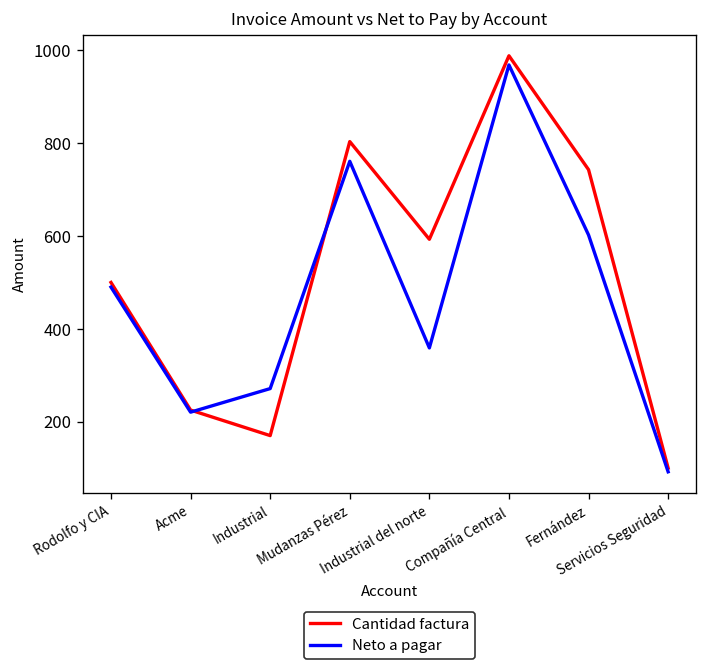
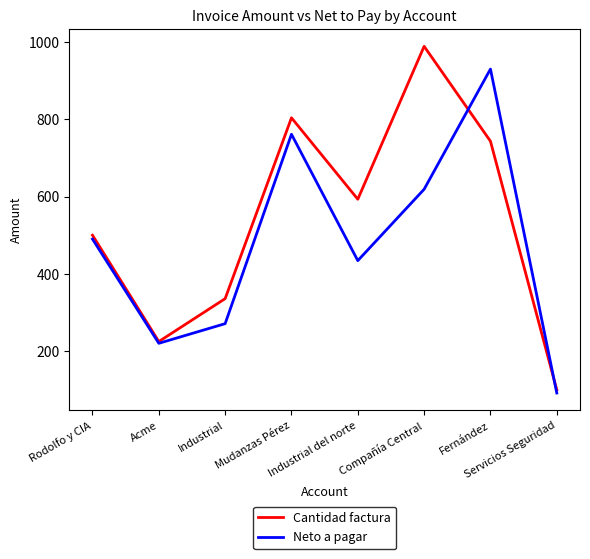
  {
    "Cantidad factura": {
      "Rodolfo y CIA": 500,
-     "Industrial": 170,
+     "Industrial": 340,
      "Mudanzas Pérez": 800,
      "Industrial del norte": 590,
      "Compañía Central": 990,
      "Fernández": 740,
      "Servicios Seguridad": 100
    },
    "Neto a pagar": {
      "Rodolfo y CIA": 490,
      "Industrial": 270,
      "Mudanzas Pérez": 760,
-     "Industrial del norte": 360,
-     "Compañía Central": 970,
-     "Fernández": 600,
+     "Industrial del norte": 430,
+     "Compañía Central": 620,
+     "Fernández": 930,
      "Servicios Seguridad": 90
    }
  }
